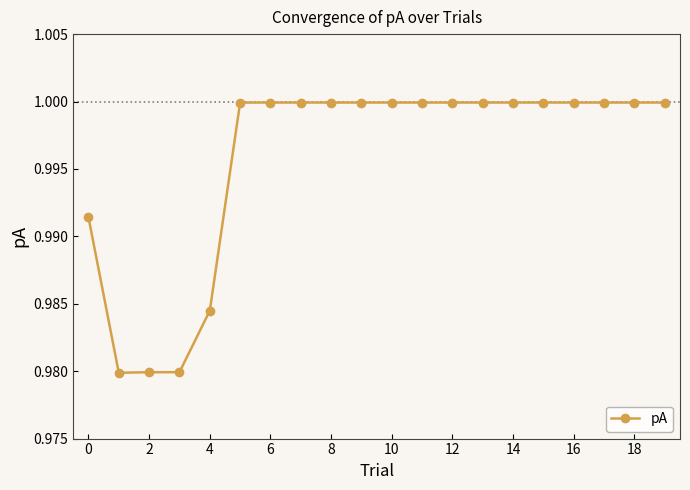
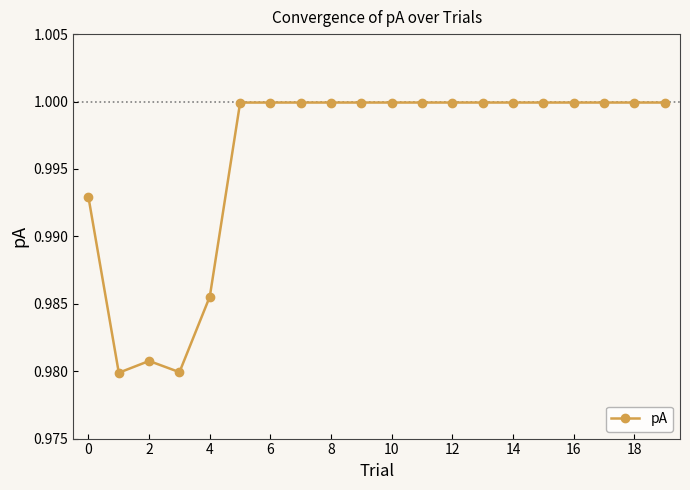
  {
-   "0": 0.9914,
-   "2": 0.9799,
-   "4": 0.9845,
+   "0": 0.9929,
+   "2": 0.9808,
+   "4": 0.9855,
    "6": 0.9999,
    "8": 0.9999,
    "10": 0.9999,
    "12": 0.9999,
    "14": 0.9999,
    "16": 0.9999,
    "18": 0.9999
  }
